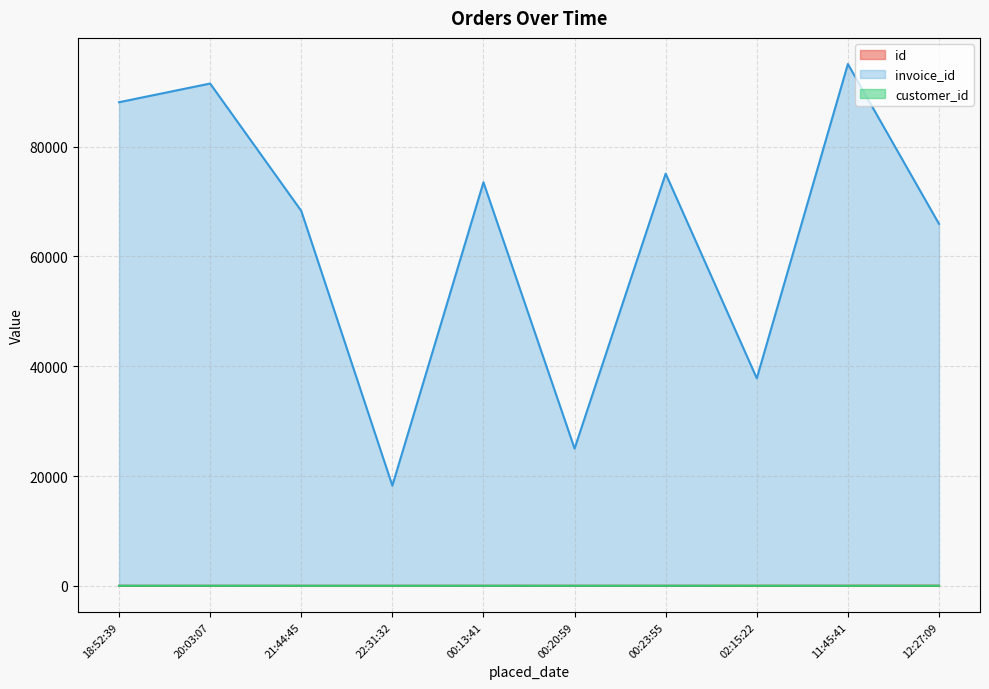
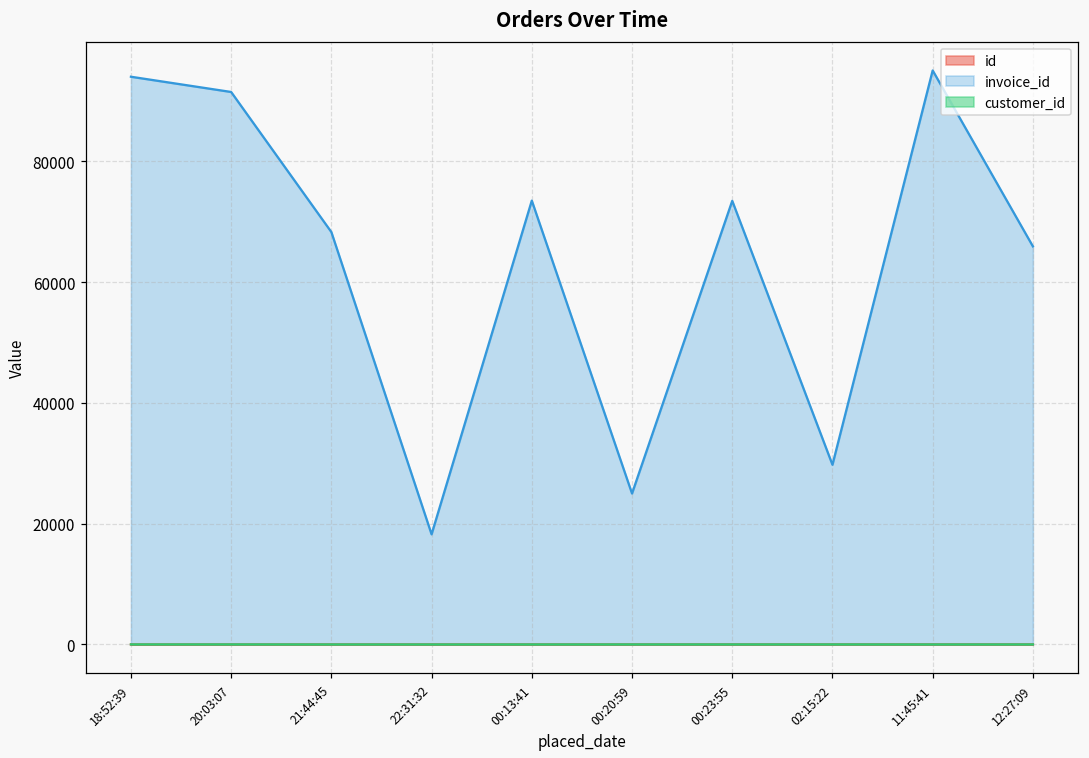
  {
    "customer_id": {
      "18:52:39": 0,
      "20:03:07": 0,
      "21:44:45": 0,
      "22:31:32": 0,
      "00:13:41": 0,
      "00:20:59": 0,
      "00:23:55": 0,
      "02:15:22": 0,
      "11:45:41": 0,
      "12:27:09": 0
    },
    "invoice_id": {
-     "18:52:39": 88000,
+     "18:52:39": 94000,
      "20:03:07": 91000,
      "21:44:45": 68000,
      "22:31:32": 18000,
      "00:13:41": 74000,
      "00:20:59": 25000,
-     "00:23:55": 75000,
-     "02:15:22": 38000,
+     "00:23:55": 73000,
+     "02:15:22": 30000,
      "11:45:41": 95000,
      "12:27:09": 66000
    }
  }
